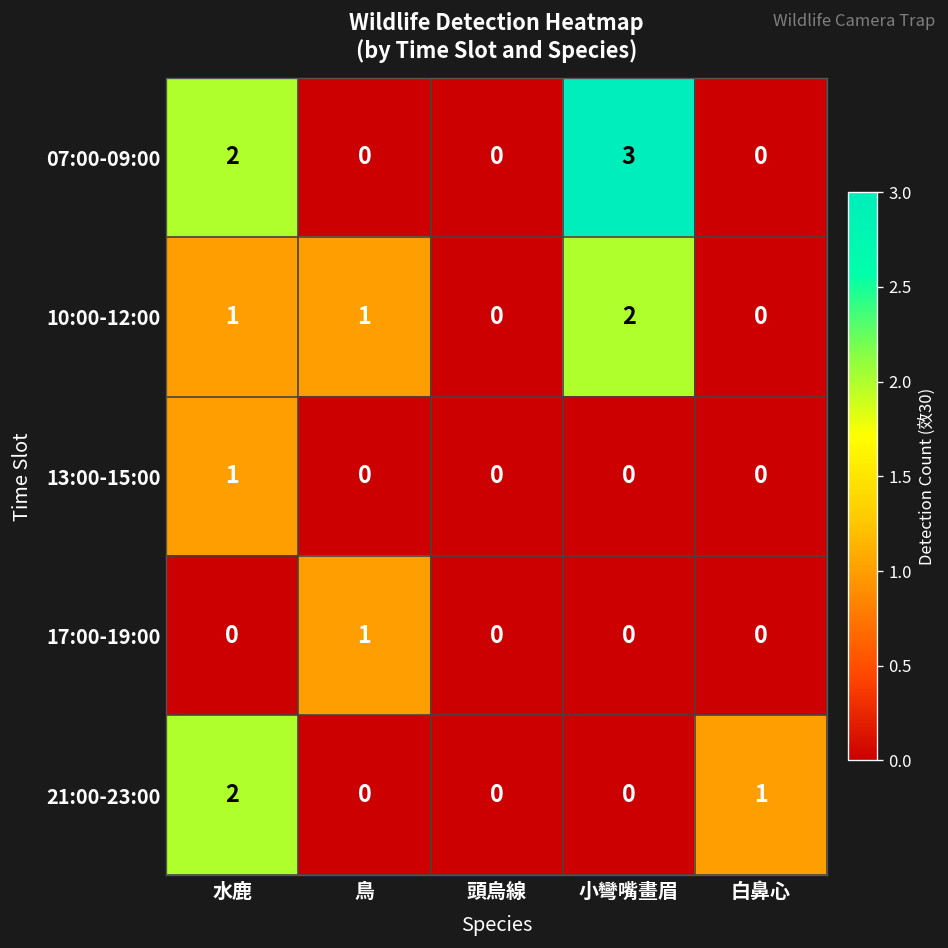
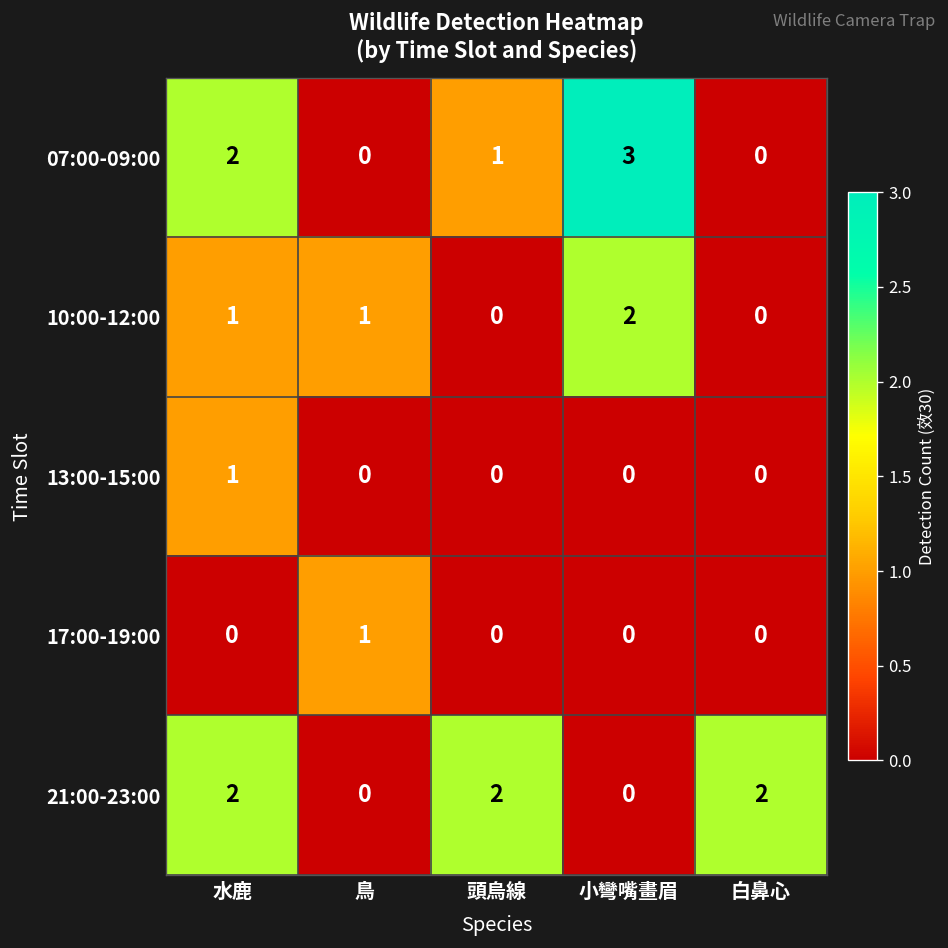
  {
    "07:00-09:00": {
      "水鹿": 2,
      "鳥": 0,
-     "頭烏線": 0,
+     "頭烏線": 1,
      "小彎嘴畫眉": 3,
      "白鼻心": 0
    },
    "10:00-12:00": {
      "水鹿": 1,
      "鳥": 1,
      "頭烏線": 0,
      "小彎嘴畫眉": 2,
      "白鼻心": 0
    },
    "13:00-15:00": {
      "水鹿": 1,
      "鳥": 0,
      "頭烏線": 0,
      "小彎嘴畫眉": 0,
      "白鼻心": 0
    },
    "17:00-19:00": {
      "水鹿": 0,
      "鳥": 1,
      "頭烏線": 0,
      "小彎嘴畫眉": 0,
      "白鼻心": 0
    },
    "21:00-23:00": {
      "水鹿": 2,
      "鳥": 0,
-     "頭烏線": 0,
+     "頭烏線": 2,
      "小彎嘴畫眉": 0,
-     "白鼻心": 1
+     "白鼻心": 2
    }
  }
